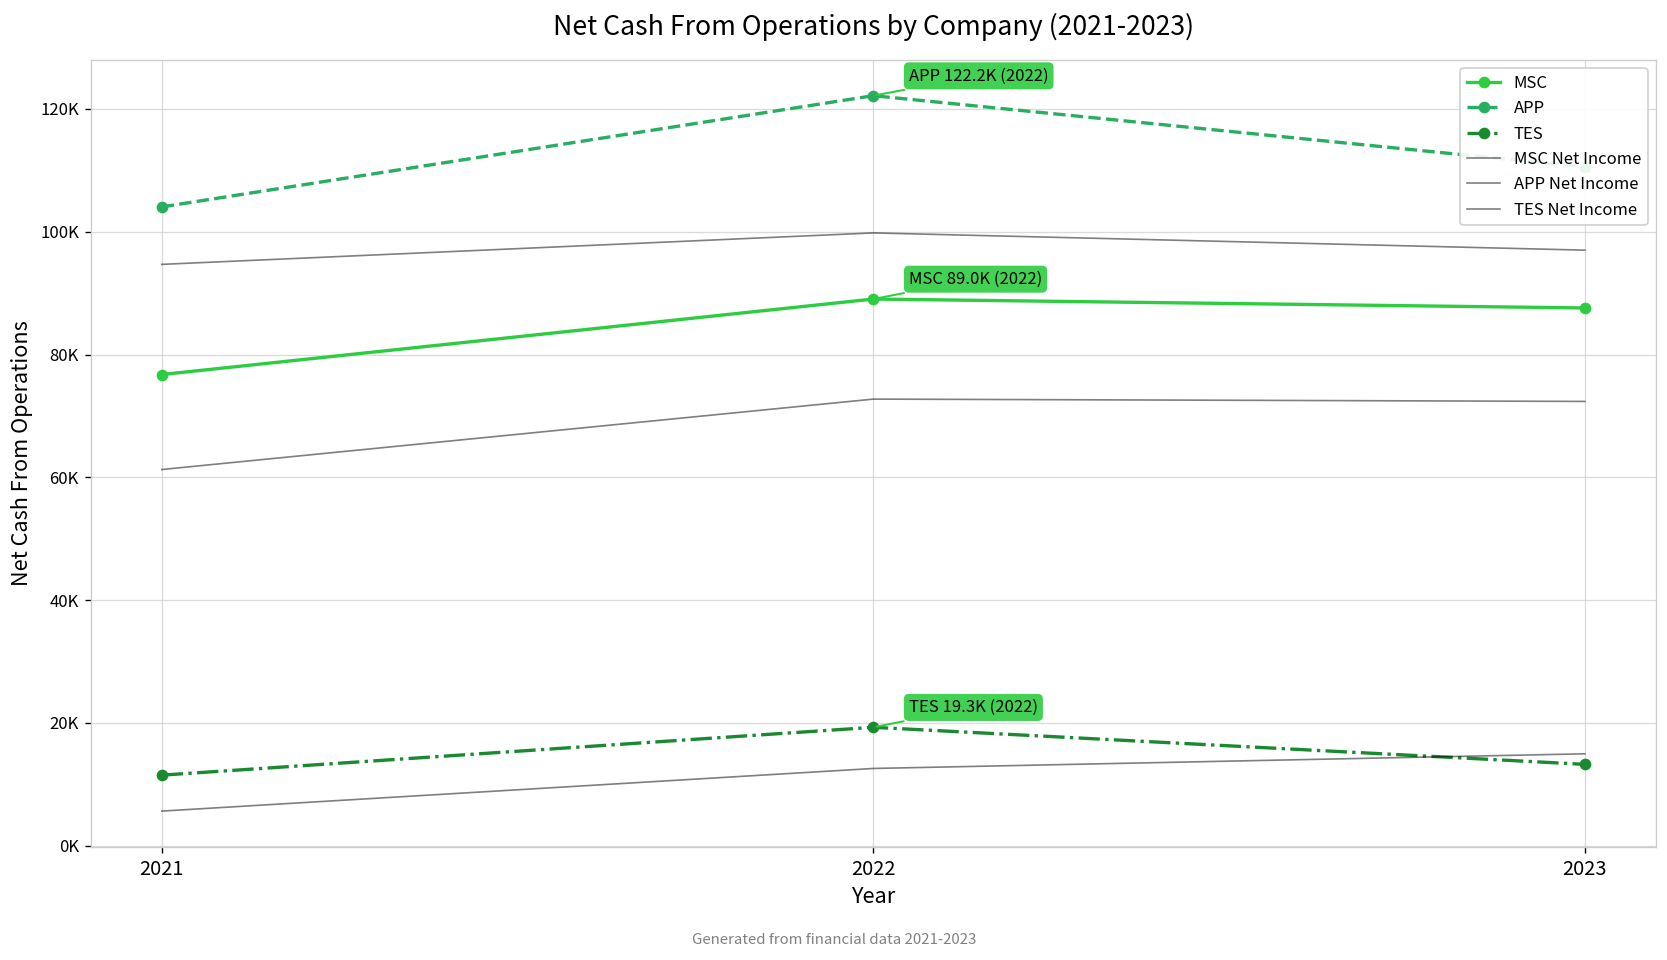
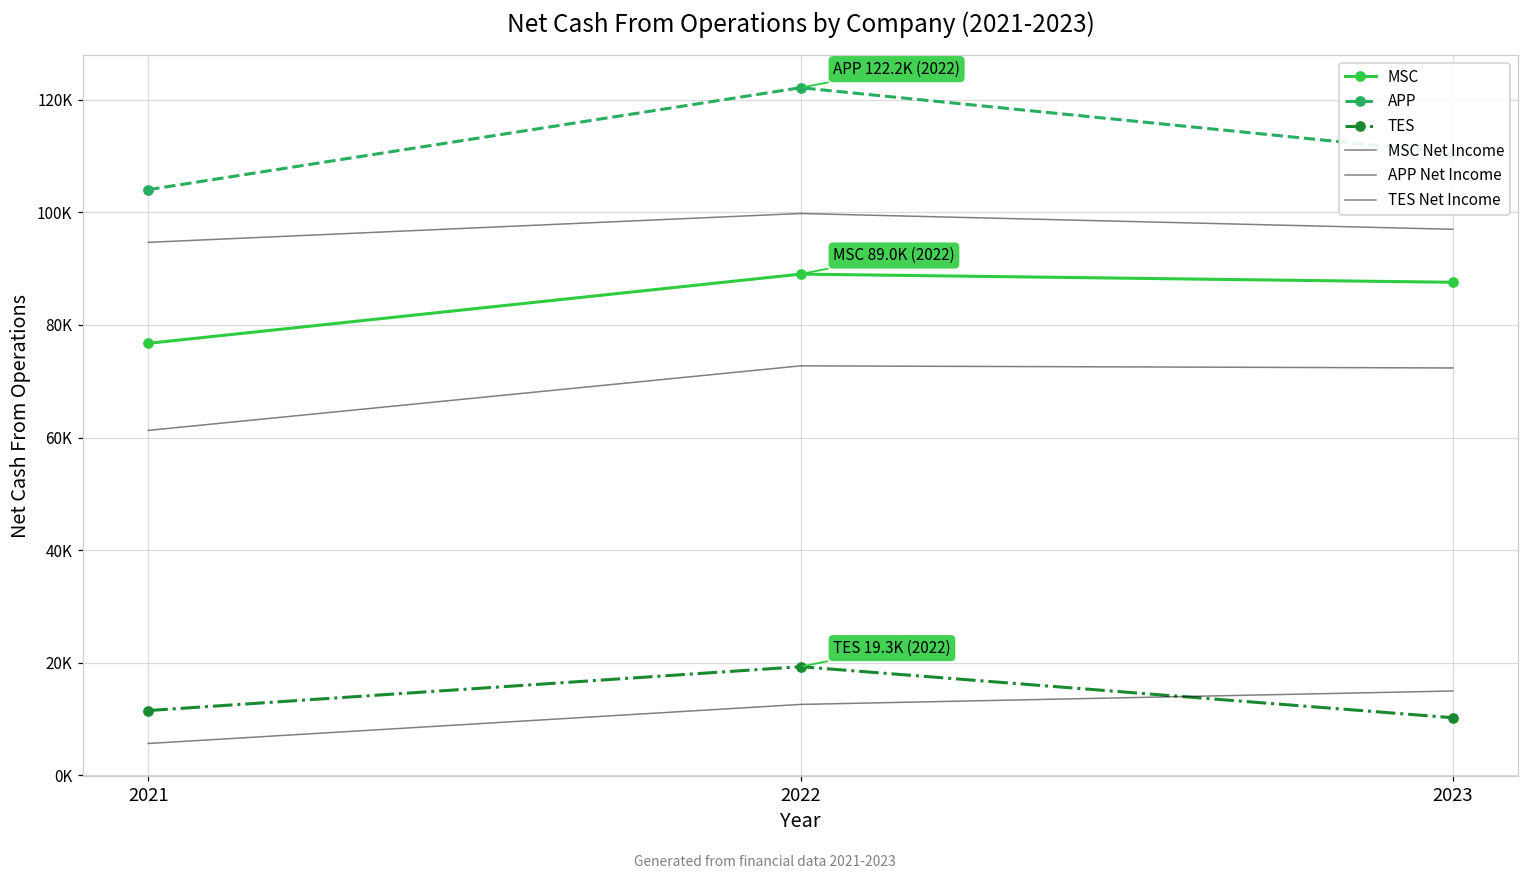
  {
    "TES": {
      "2021": 11000,
-     "2023": 13000
+     "2023": 10000
    }
  }
